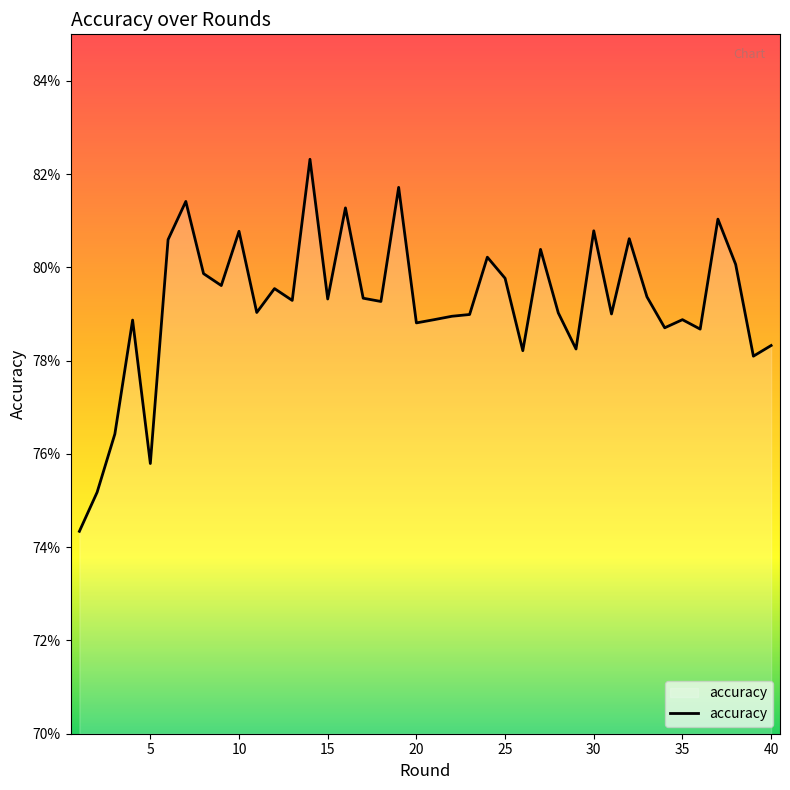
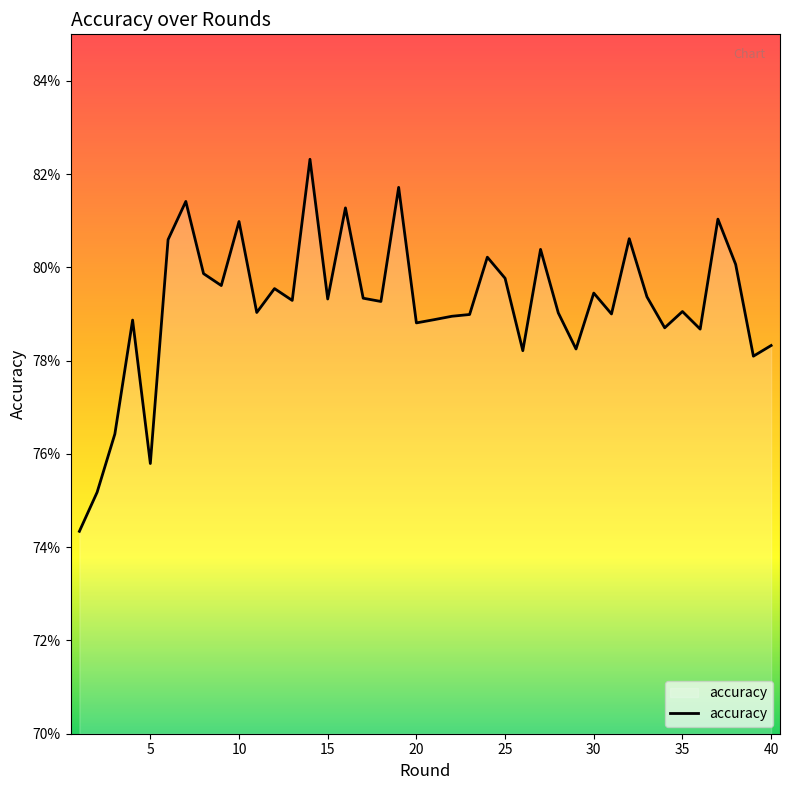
  {
    "5": "75.8%",
-   "10": "80.8%",
+   "10": "81.0%",
    "15": "79.3%",
    "20": "78.8%",
    "25": "79.8%",
-   "30": "80.8%",
-   "35": "78.9%",
+   "30": "79.5%",
+   "35": "79.1%",
    "40": "78.3%"
  }
